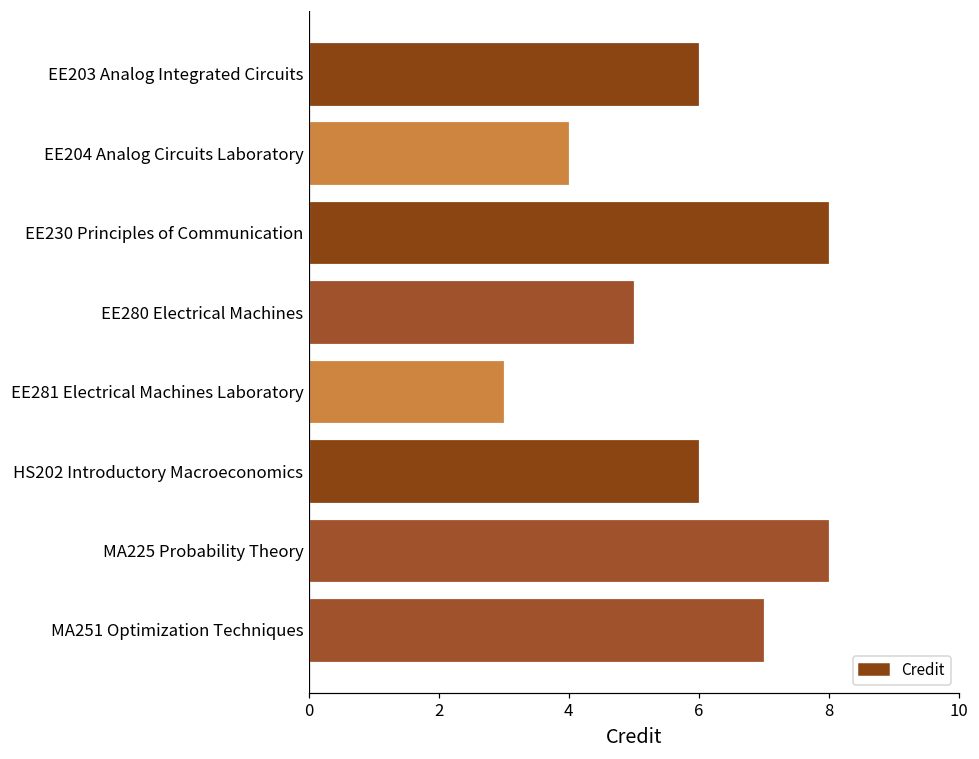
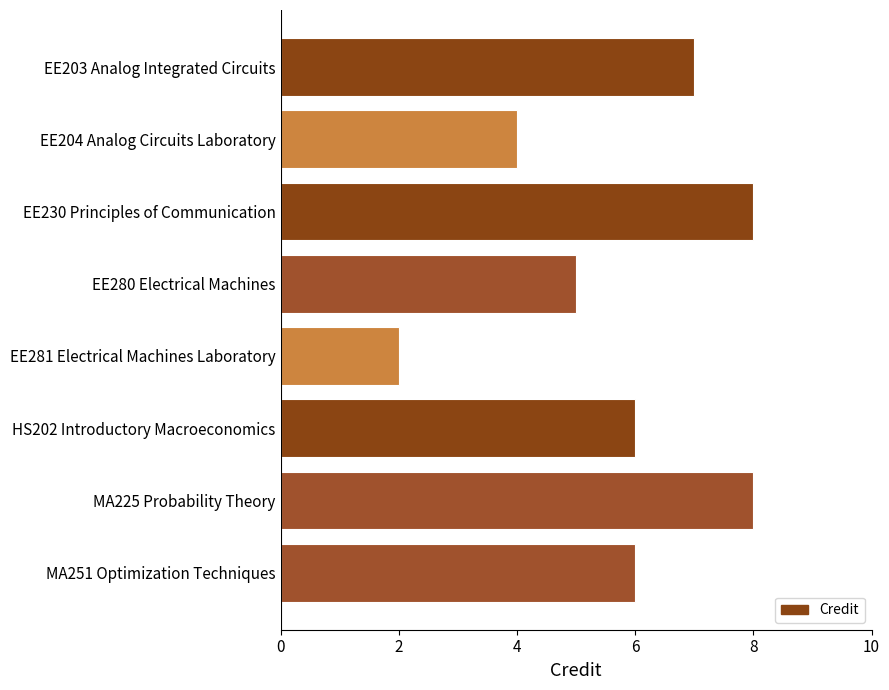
  {
-   "EE203 Analog Integrated Circuits": 6,
+   "EE203 Analog Integrated Circuits": 7,
    "EE204 Analog Circuits Laboratory": 4,
    "EE230 Principles of Communication": 8,
    "EE280 Electrical Machines": 5,
-   "EE281 Electrical Machines Laboratory": 3,
+   "EE281 Electrical Machines Laboratory": 2,
    "HS202 Introductory Macroeconomics": 6,
    "MA225 Probability Theory": 8,
-   "MA251 Optimization Techniques": 7
+   "MA251 Optimization Techniques": 6
  }
